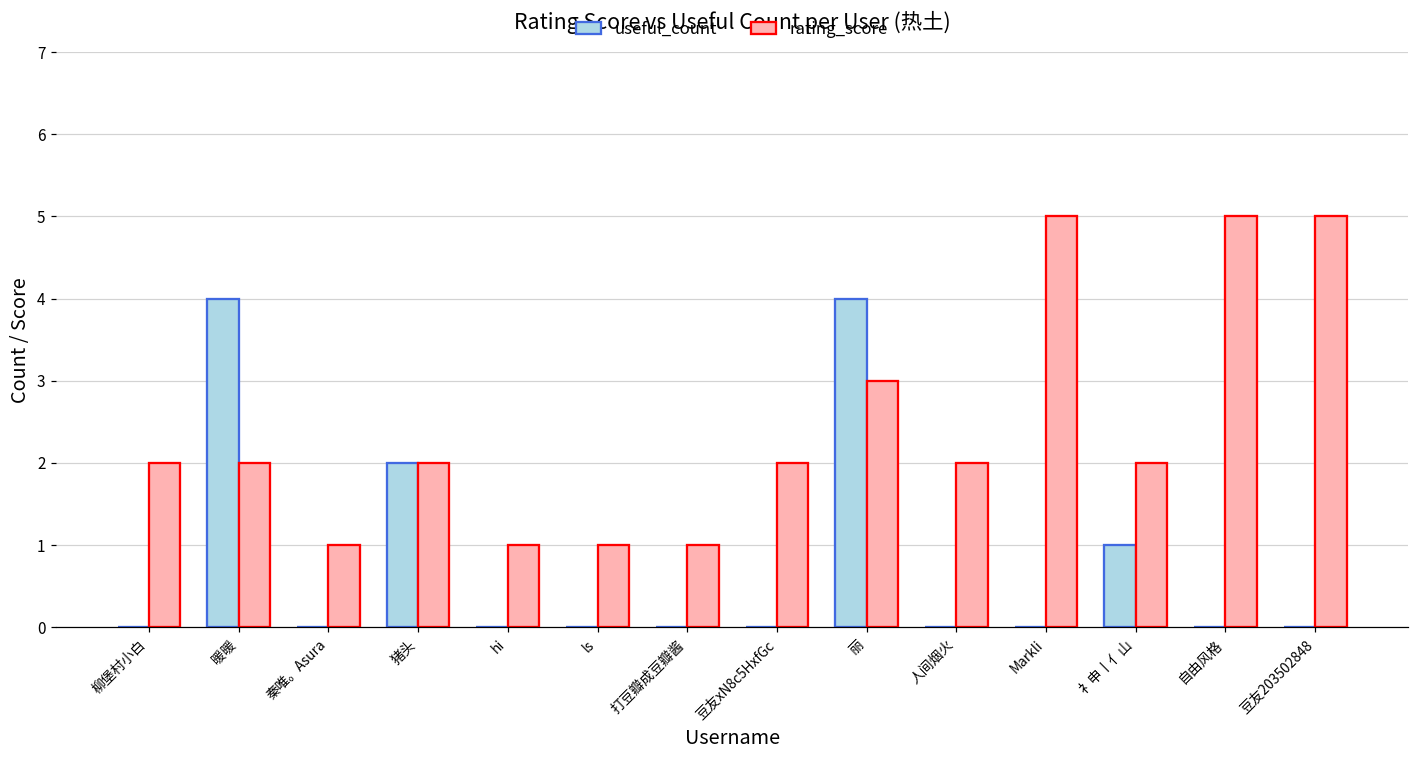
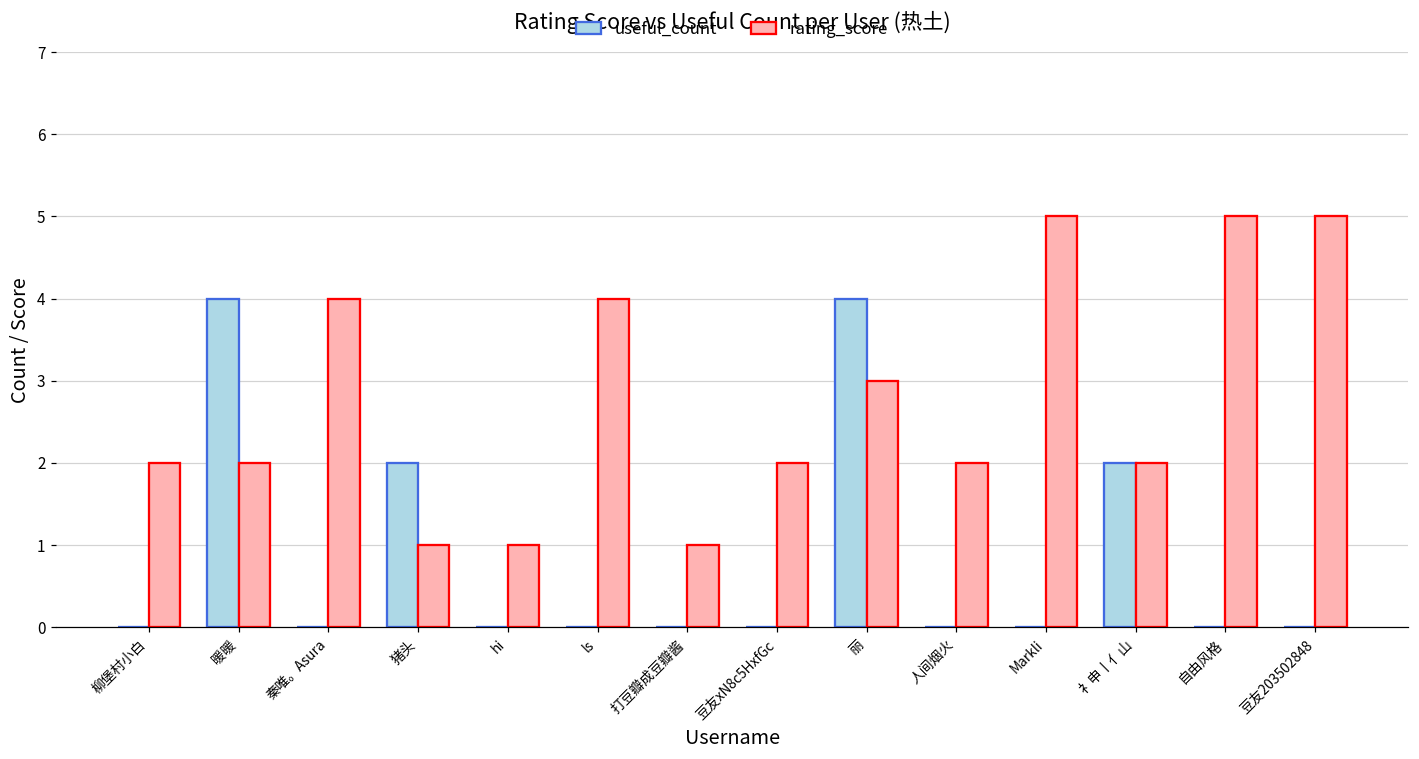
  {
    "useful_count": {
      "柳堡村小白": 0,
      "暖暖": 4,
      "秦唯。Asura": 0,
      "猪头": 2,
      "hi": 0,
      "ls": 0,
      "打豆瓣成豆瓣酱": 0,
      "豆友xN8c5HxfGc": 0,
      "丽": 4,
      "人间烟火": 0,
      "Markli": 0,
-     "礻申丨亻山": 1,
+     "礻申丨亻山": 2,
      "自由风格": 0,
      "豆友203502848": 0
    },
    "rating_score": {
      "柳堡村小白": 2,
      "暖暖": 2,
-     "秦唯。Asura": 1,
-     "猪头": 2,
+     "秦唯。Asura": 4,
+     "猪头": 1,
      "hi": 1,
-     "ls": 1,
+     "ls": 4,
      "打豆瓣成豆瓣酱": 1,
      "豆友xN8c5HxfGc": 2,
      "丽": 3,
      "人间烟火": 2,
      "Markli": 5,
      "礻申丨亻山": 2,
      "自由风格": 5,
      "豆友203502848": 5
    }
  }
